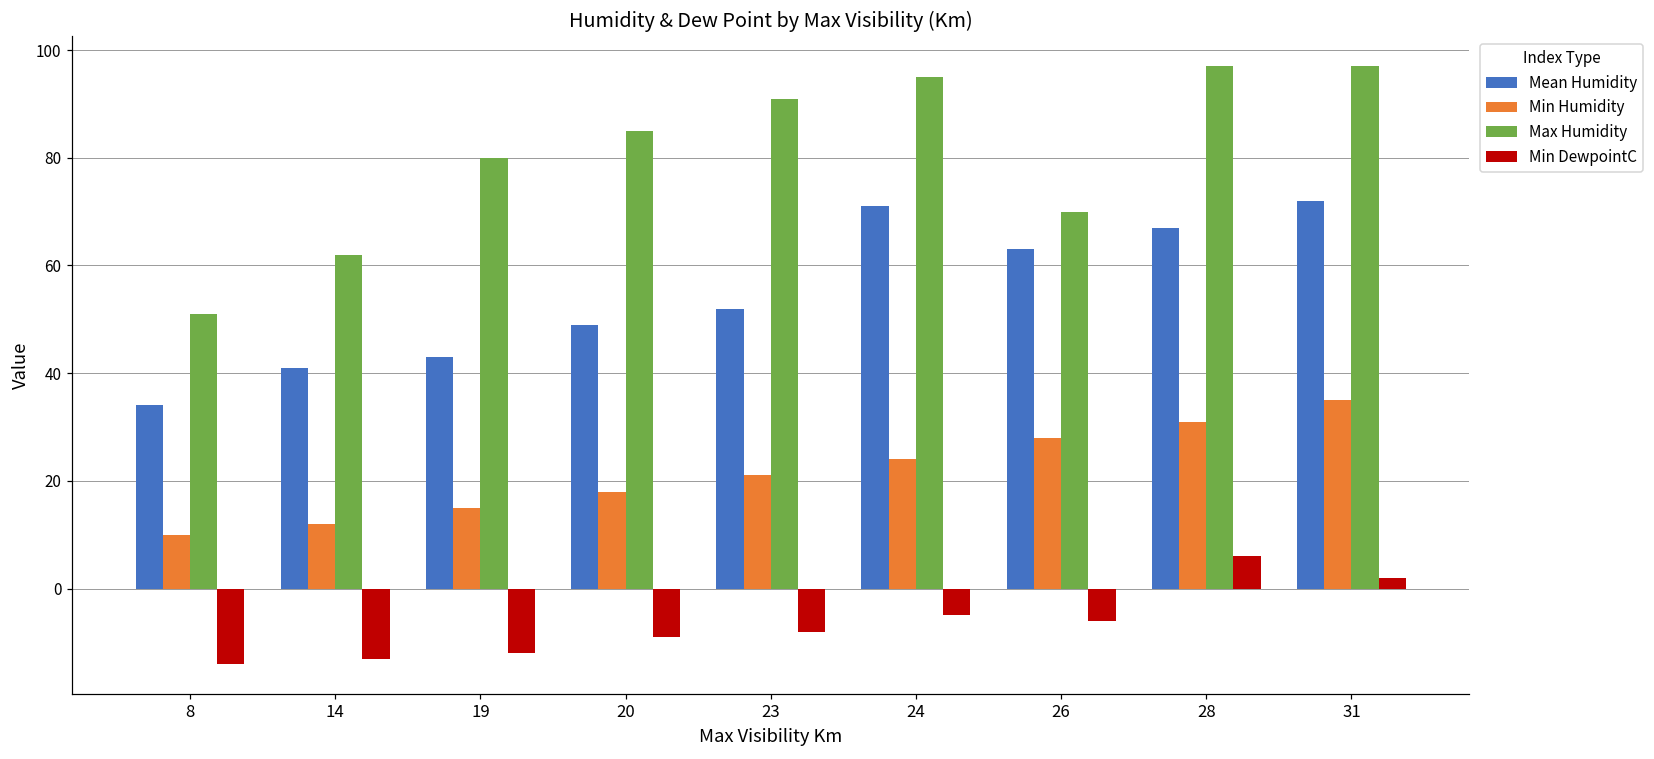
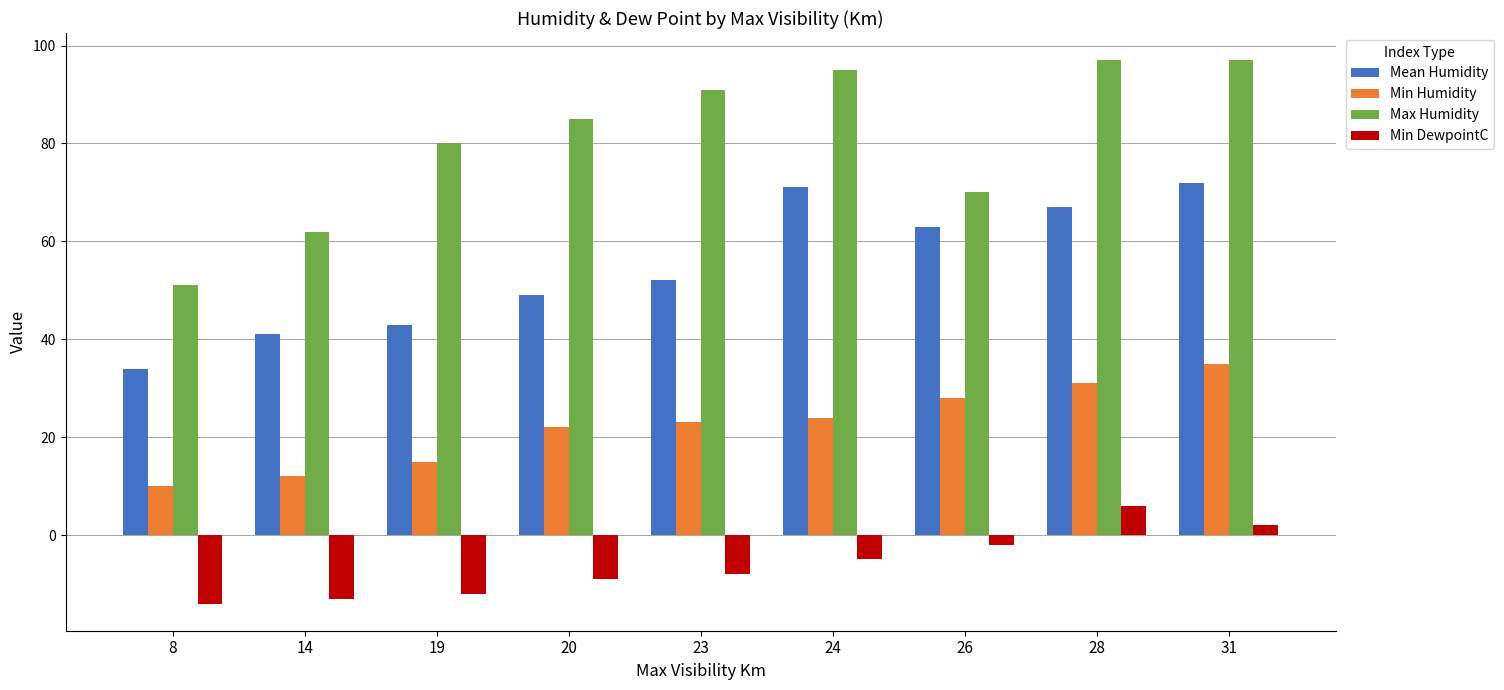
  {
    "Mean Humidity": {
      "8": 34,
      "14": 41,
      "19": 43,
      "20": 49,
      "23": 52,
      "24": 71,
      "26": 63,
      "28": 67,
      "31": 72
    },
    "Min Humidity": {
      "8": 10,
      "14": 12,
      "19": 15,
-     "20": 18,
-     "23": 21,
+     "20": 22,
+     "23": 23,
      "24": 24,
      "26": 28,
      "28": 31,
      "31": 35
    },
    "Max Humidity": {
      "8": 51,
      "14": 62,
      "19": 80,
      "20": 85,
      "23": 91,
      "24": 95,
      "26": 70,
      "28": 97,
      "31": 97
    },
    "Min DewpointC": {
      "8": -14,
      "14": -13,
      "19": -12,
      "20": -9,
      "23": -8,
      "24": -5,
-     "26": -6,
+     "26": -2,
      "28": 6,
      "31": 2
    }
  }
